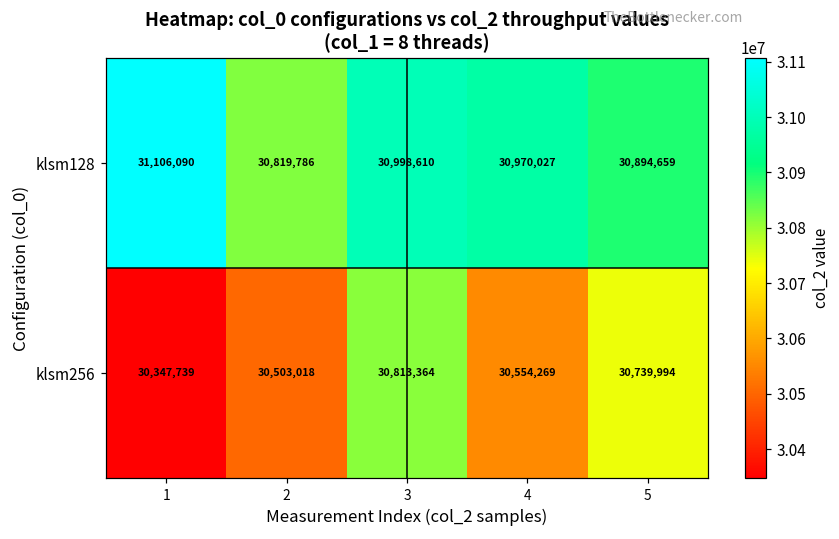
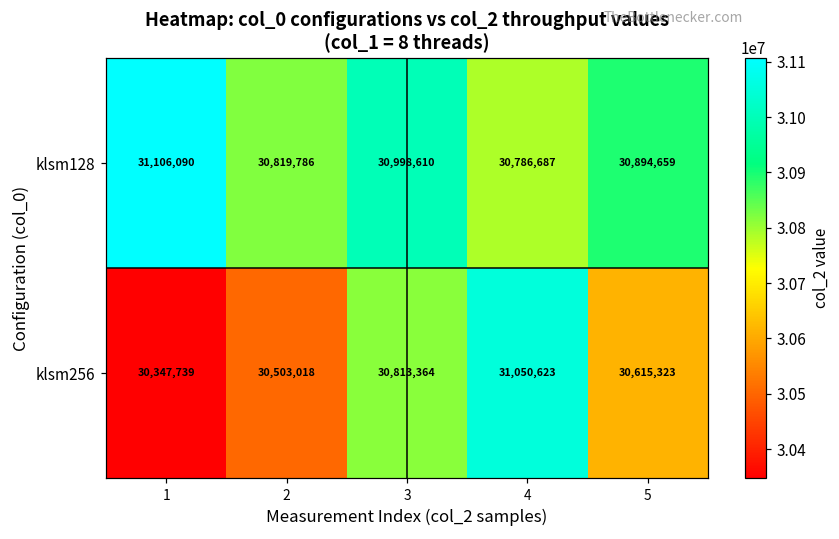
  {
    "klsm128": {
      "1": "31,106,090",
      "2": "30,819,786",
      "3": "30,998,610",
-     "4": "30,970,027",
+     "4": "30,786,687",
      "5": "30,894,659"
    },
    "klsm256": {
      "1": "30,347,739",
      "2": "30,503,018",
      "3": "30,813,364",
-     "4": "30,554,269",
-     "5": "30,739,994"
+     "4": "31,050,623",
+     "5": "30,615,323"
    }
  }
